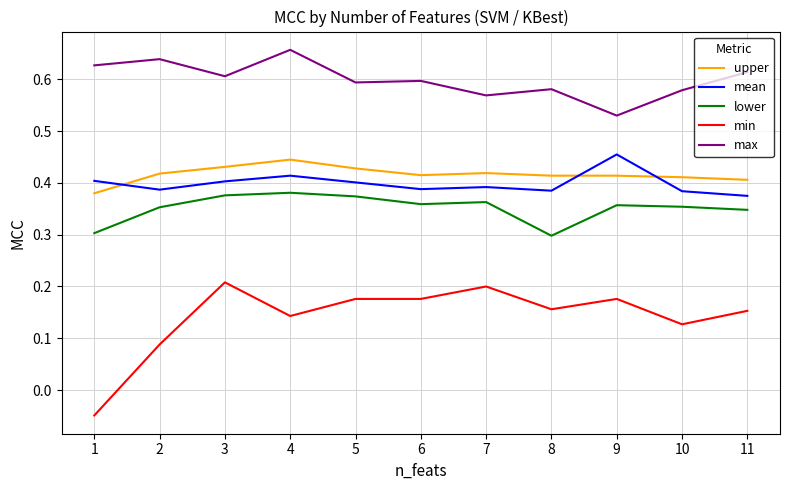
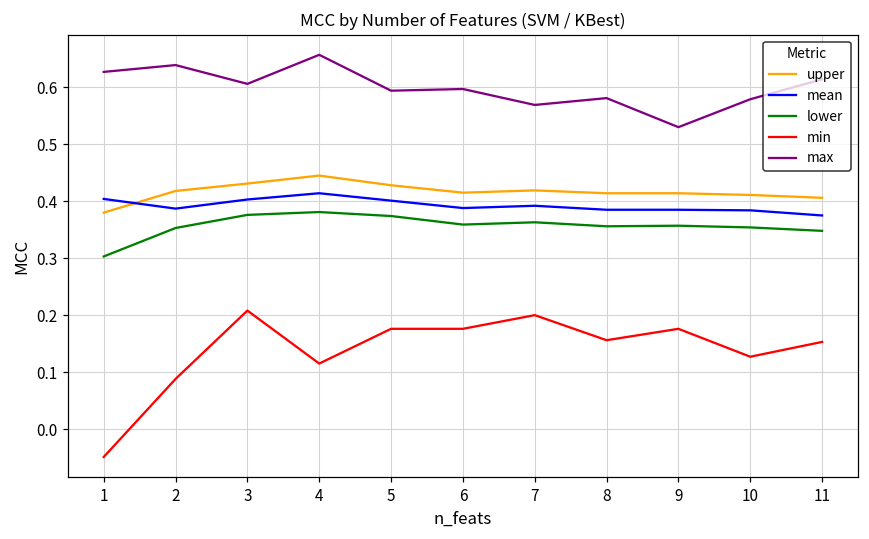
  {
    "upper": {
      "1": 0.38,
      "2": 0.42,
      "3": 0.43,
      "4": 0.45,
      "5": 0.43,
      "6": 0.42,
      "7": 0.42,
      "8": 0.41,
      "9": 0.41,
      "10": 0.41,
      "11": 0.41
    },
    "mean": {
      "1": 0.40,
      "2": 0.39,
      "3": 0.40,
      "4": 0.41,
      "5": 0.40,
      "6": 0.39,
      "7": 0.39,
      "8": 0.39,
-     "9": 0.46,
+     "9": 0.39,
      "10": 0.38,
      "11": 0.38
    },
    "lower": {
      "1": 0.30,
      "2": 0.35,
      "3": 0.38,
      "4": 0.38,
      "5": 0.37,
      "6": 0.36,
      "7": 0.36,
-     "8": 0.30,
+     "8": 0.36,
      "9": 0.36,
      "10": 0.35,
      "11": 0.35
    },
    "min": {
      "1": -0.05,
      "2": 0.09,
      "3": 0.21,
-     "4": 0.14,
+     "4": 0.12,
      "5": 0.18,
      "6": 0.18,
      "7": 0.20,
      "8": 0.16,
      "9": 0.18,
      "10": 0.13,
      "11": 0.15
    },
    "max": {
      "1": 0.63,
      "2": 0.64,
      "3": 0.61,
      "4": 0.66,
      "5": 0.59,
      "6": 0.60,
      "7": 0.57,
      "8": 0.58,
      "9": 0.53,
      "10": 0.58
    }
  }
